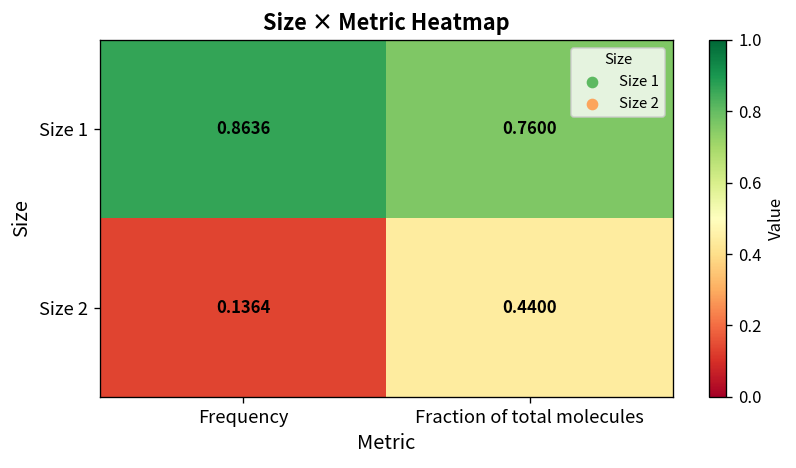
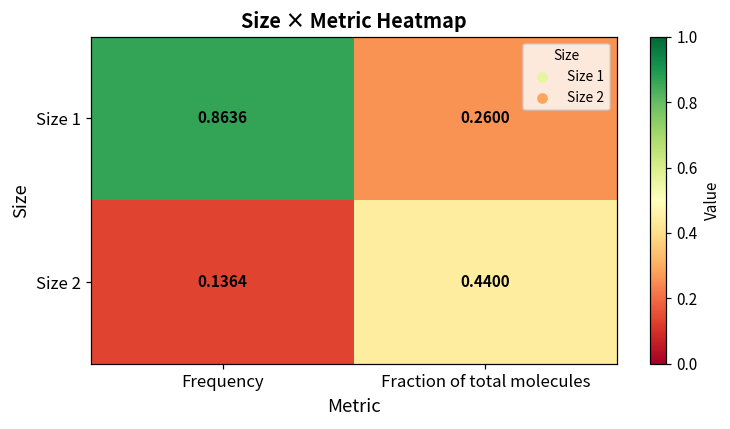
  {
    "Size 1": {
      "Frequency": 0.8636,
-     "Fraction of total molecules": 0.7600
+     "Fraction of total molecules": 0.2600
    },
    "Size 2": {
      "Frequency": 0.1364,
      "Fraction of total molecules": 0.4400
    }
  }
